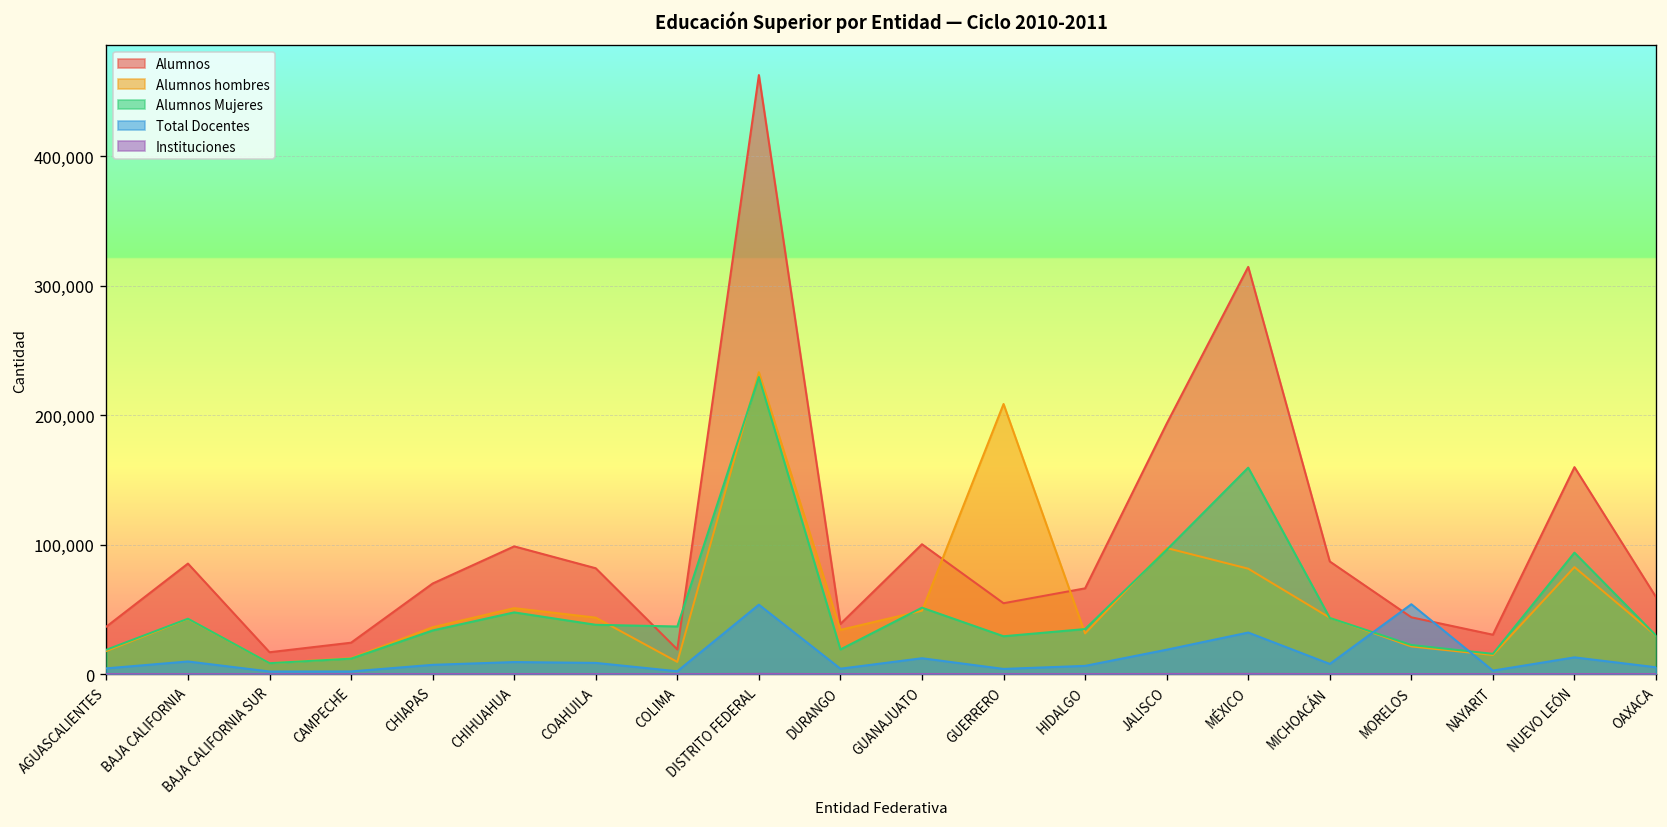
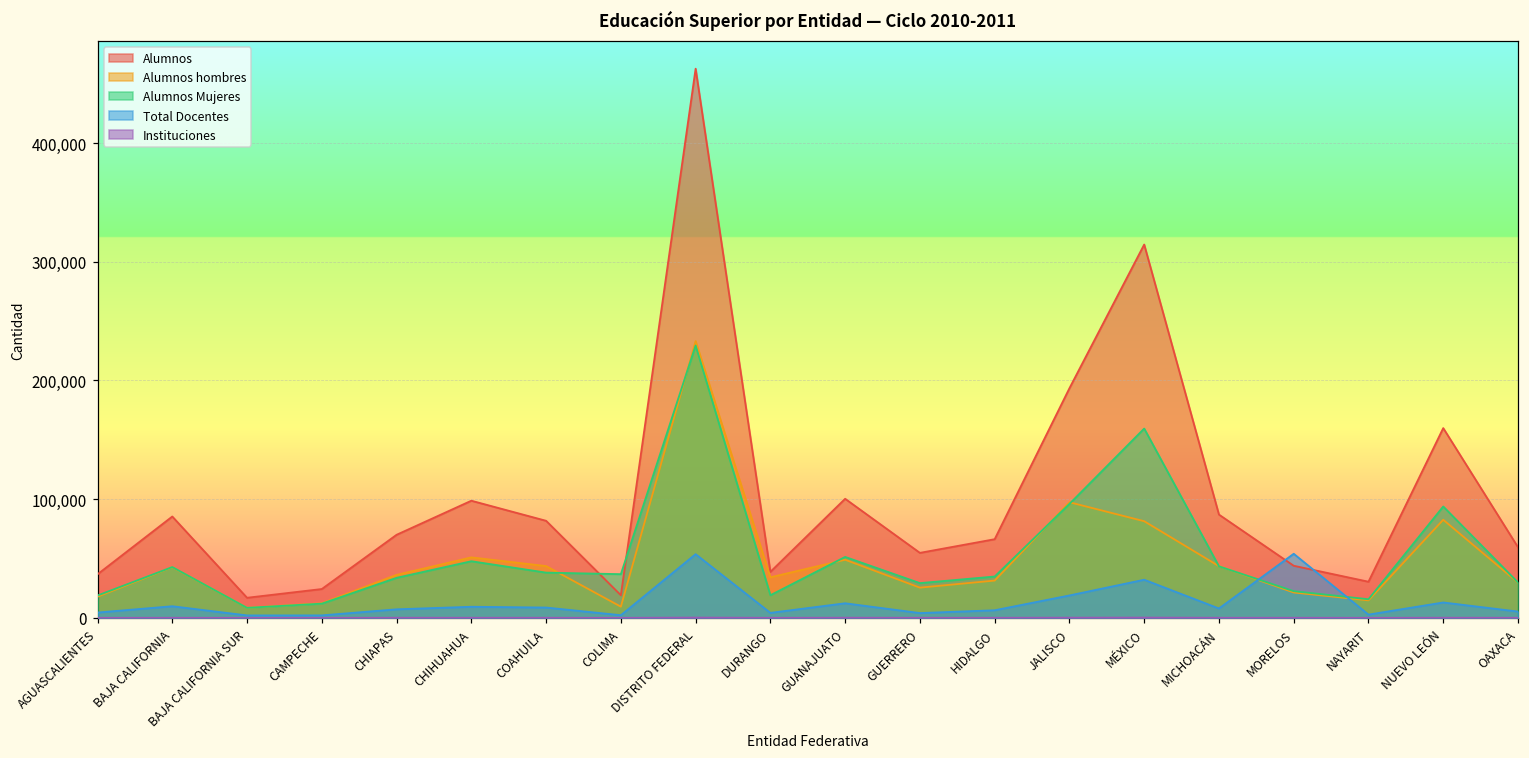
  {
    "Alumnos": {
      "AGUASCALIENTES": "37,000",
      "BAJA CALIFORNIA": "85,000",
      "BAJA CALIFORNIA SUR": "17,000",
      "CAMPECHE": "24,000",
      "CHIAPAS": "70,000",
      "CHIHUAHUA": "99,000",
      "COAHUILA": "82,000",
      "COLIMA": "19,000",
      "DISTRITO FEDERAL": "463,000",
      "DURANGO": "39,000",
      "GUANAJUATO": "100,000",
      "GUERRERO": "55,000",
      "HIDALGO": "66,000",
      "JALISCO": "193,000",
      "MÉXICO": "314,000",
      "MICHOACÁN": "87,000",
      "MORELOS": "44,000",
      "NAYARIT": "30,000",
      "NUEVO LEÓN": "160,000",
      "OAXACA": "60,000"
    },
    "Alumnos hombres": {
      "CHIAPAS": "36,000",
      "CHIHUAHUA": "51,000",
      "COAHUILA": "44,000",
      "COLIMA": "9,000",
      "DISTRITO FEDERAL": "233,000",
      "DURANGO": "34,000",
      "GUANAJUATO": "49,000",
-     "GUERRERO": "209,000",
+     "GUERRERO": "25,000",
      "HIDALGO": "31,000",
      "MÉXICO": "81,000",
      "NUEVO LEÓN": "83,000"
    },
    "Alumnos Mujeres": {
      "CHIAPAS": "34,000",
      "CHIHUAHUA": "48,000",
      "COAHUILA": "38,000",
      "COLIMA": "37,000",
      "DISTRITO FEDERAL": "229,000",
      "DURANGO": "19,000",
      "GUANAJUATO": "51,000",
      "GUERRERO": "29,000",
      "HIDALGO": "35,000",
      "MÉXICO": "159,000",
      "NUEVO LEÓN": "94,000"
    },
    "Total Docentes": {
      "AGUASCALIENTES": "5,000",
      "BAJA CALIFORNIA": "10,000",
      "CHIAPAS": "7,000",
      "CHIHUAHUA": "9,000",
      "COAHUILA": "9,000",
      "DISTRITO FEDERAL": "54,000",
      "DURANGO": "4,000",
      "GUANAJUATO": "12,000",
      "GUERRERO": "4,000",
      "HIDALGO": "6,000",
      "JALISCO": "19,000",
      "MÉXICO": "32,000",
      "MICHOACÁN": "8,000",
      "MORELOS": "54,000",
      "NAYARIT": "3,000",
      "NUEVO LEÓN": "13,000",
      "OAXACA": "5,000"
    },
    "Instituciones": {
      "AGUASCALIENTES": "0",
      "BAJA CALIFORNIA": "0",
      "CHIAPAS": "0",
      "CHIHUAHUA": "0",
      "COAHUILA": "0",
      "DISTRITO FEDERAL": "0",
      "DURANGO": "0",
      "GUANAJUATO": "0",
      "GUERRERO": "0",
      "HIDALGO": "0",
      "JALISCO": "0",
      "MÉXICO": "0",
      "MICHOACÁN": "0",
      "MORELOS": "0",
      "NAYARIT": "0",
      "NUEVO LEÓN": "0",
      "OAXACA": "0"
    }
  }
